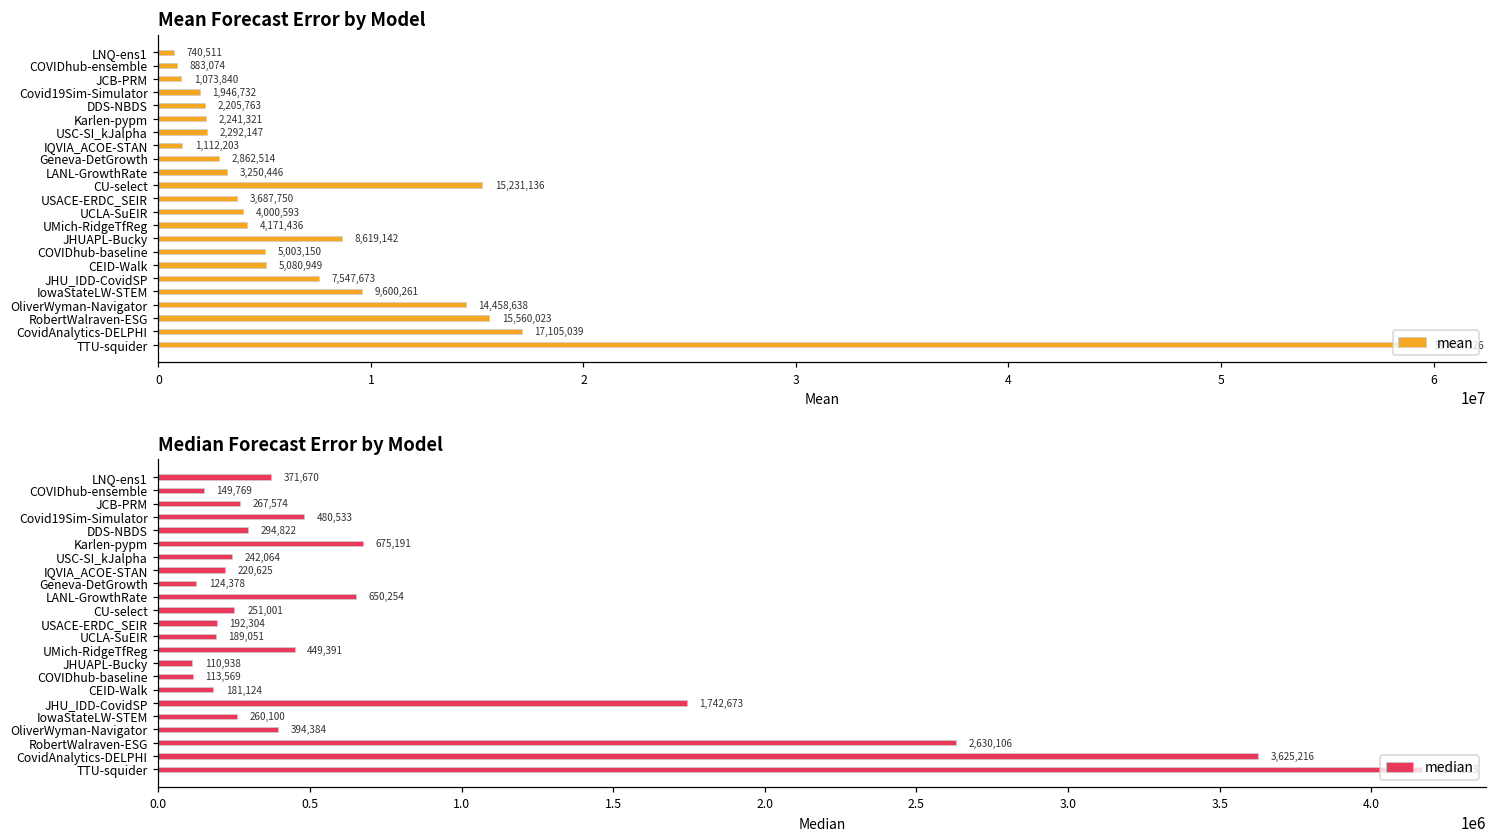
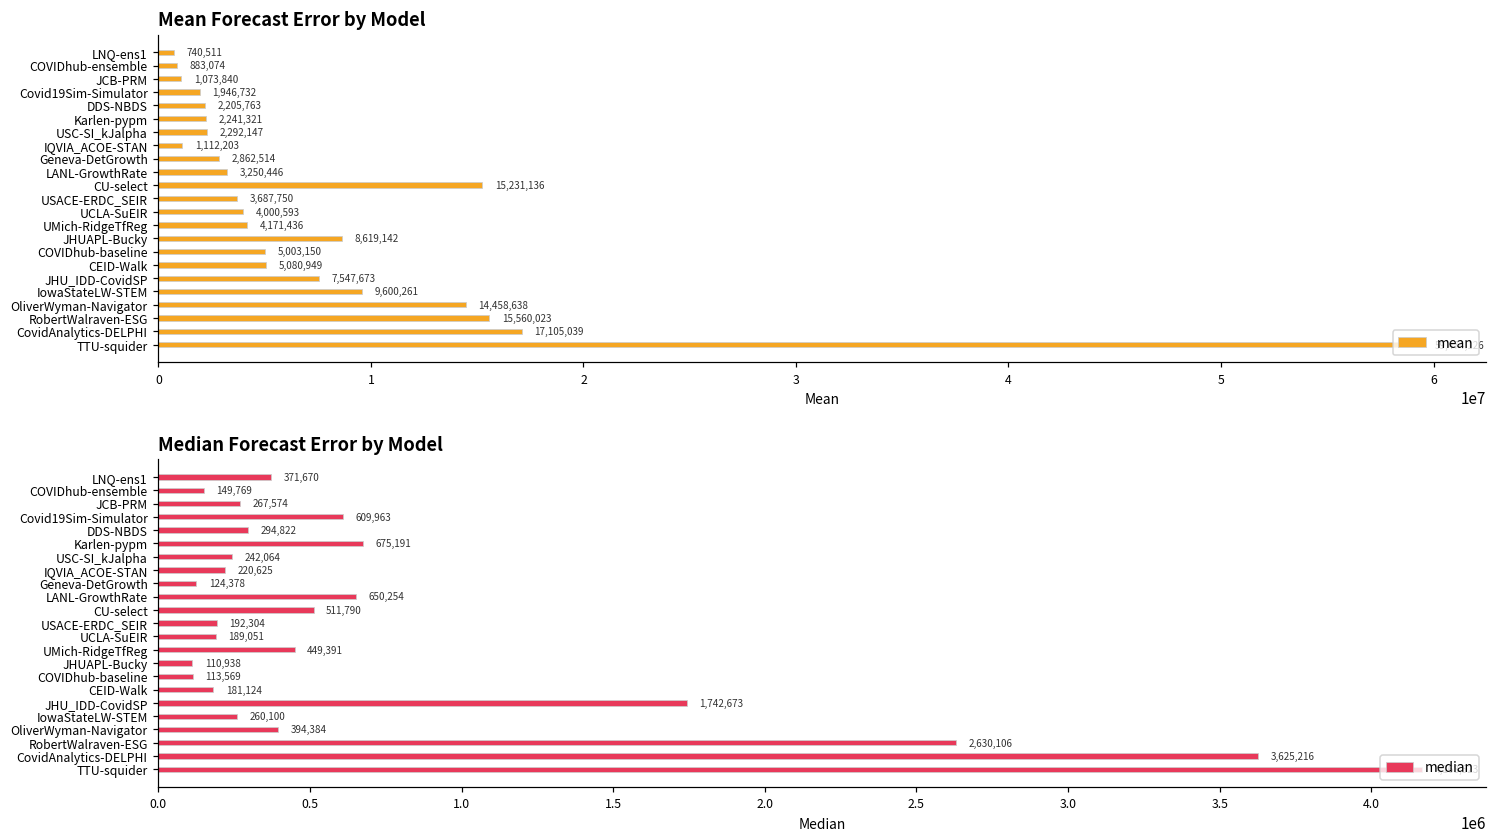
  {
    "Mean Forecast Error by Model": {
      "LNQ-ens1": "740,511",
      "COVIDhub-ensemble": "883,074",
      "JCB-PRM": "1,073,840",
      "Covid19Sim-Simulator": "1,946,732",
      "DDS-NBDS": "2,205,763",
      "Karlen-pypm": "2,241,321",
      "USC-SI_kJalpha": "2,292,147",
      "IQVIA_ACOE-STAN": "1,112,203",
      "Geneva-DetGrowth": "2,862,514",
      "LANL-GrowthRate": "3,250,446",
      "CU-select": "15,231,136",
      "USACE-ERDC_SEIR": "3,687,750",
      "UCLA-SuEIR": "4,000,593",
      "UMich-RidgeTfReg": "4,171,436",
      "JHUAPL-Bucky": "8,619,142",
      "COVIDhub-baseline": "5,003,150",
      "CEID-Walk": "5,080,949",
      "JHU_IDD-CovidSP": "7,547,673",
      "IowaStateLW-STEM": "9,600,261",
      "OliverWyman-Navigator": "14,458,638",
      "RobertWalraven-ESG": "15,560,023",
      "CovidAnalytics-DELPHI": "17,105,039"
    },
    "Median Forecast Error by Model": {
      "LNQ-ens1": "371,670",
      "COVIDhub-ensemble": "149,769",
      "JCB-PRM": "267,574",
-     "Covid19Sim-Simulator": "480,533",
+     "Covid19Sim-Simulator": "609,963",
      "DDS-NBDS": "294,822",
      "Karlen-pypm": "675,191",
      "USC-SI_kJalpha": "242,064",
      "IQVIA_ACOE-STAN": "220,625",
      "Geneva-DetGrowth": "124,378",
      "LANL-GrowthRate": "650,254",
-     "CU-select": "251,001",
+     "CU-select": "511,790",
      "USACE-ERDC_SEIR": "192,304",
      "UCLA-SuEIR": "189,051",
      "UMich-RidgeTfReg": "449,391",
      "JHUAPL-Bucky": "110,938",
      "COVIDhub-baseline": "113,569",
      "CEID-Walk": "181,124",
      "JHU_IDD-CovidSP": "1,742,673",
      "IowaStateLW-STEM": "260,100",
      "OliverWyman-Navigator": "394,384",
      "RobertWalraven-ESG": "2,630,106",
      "CovidAnalytics-DELPHI": "3,625,216"
    }
  }
